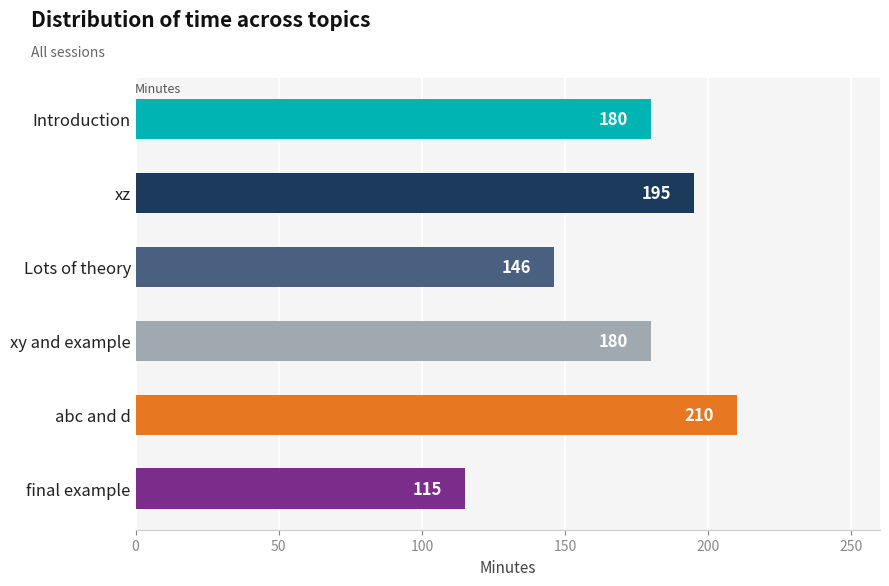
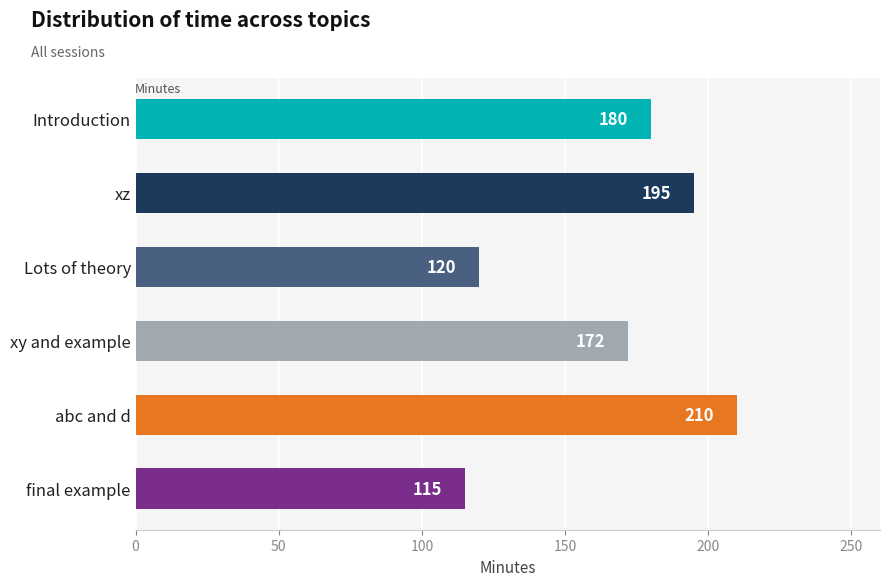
  {
    "Introduction": 180,
    "xz": 195,
-   "Lots of theory": 146,
-   "xy and example": 180,
+   "Lots of theory": 120,
+   "xy and example": 172,
    "abc and d": 210,
    "final example": 115
  }
